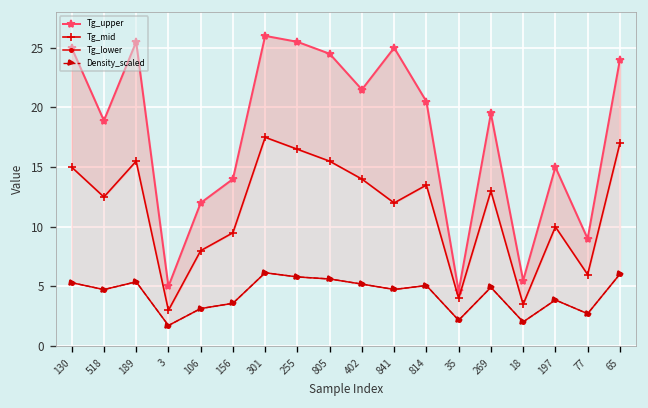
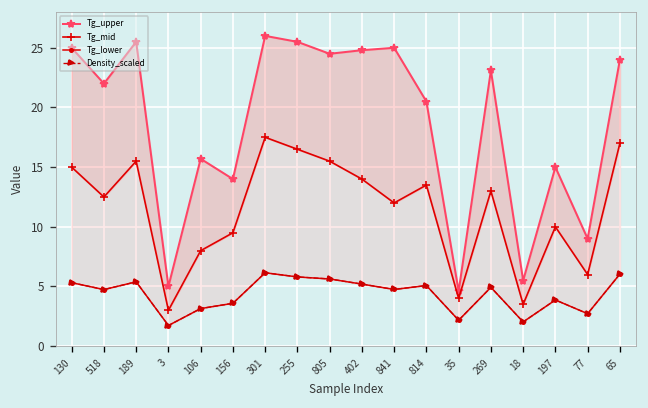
  {
    "Tg_upper": {
-     "518": 19,
+     "518": 22,
      "3": 5,
-     "106": 12,
+     "106": 16,
      "156": 14,
      "301": 26,
      "255": 26,
      "805": 25,
-     "402": 22,
+     "402": 25,
      "841": 25,
      "814": 21,
      "35": 5,
-     "269": 20,
+     "269": 23,
      "18": 6,
      "197": 15,
      "77": 9,
      "65": 24
    }
  }
